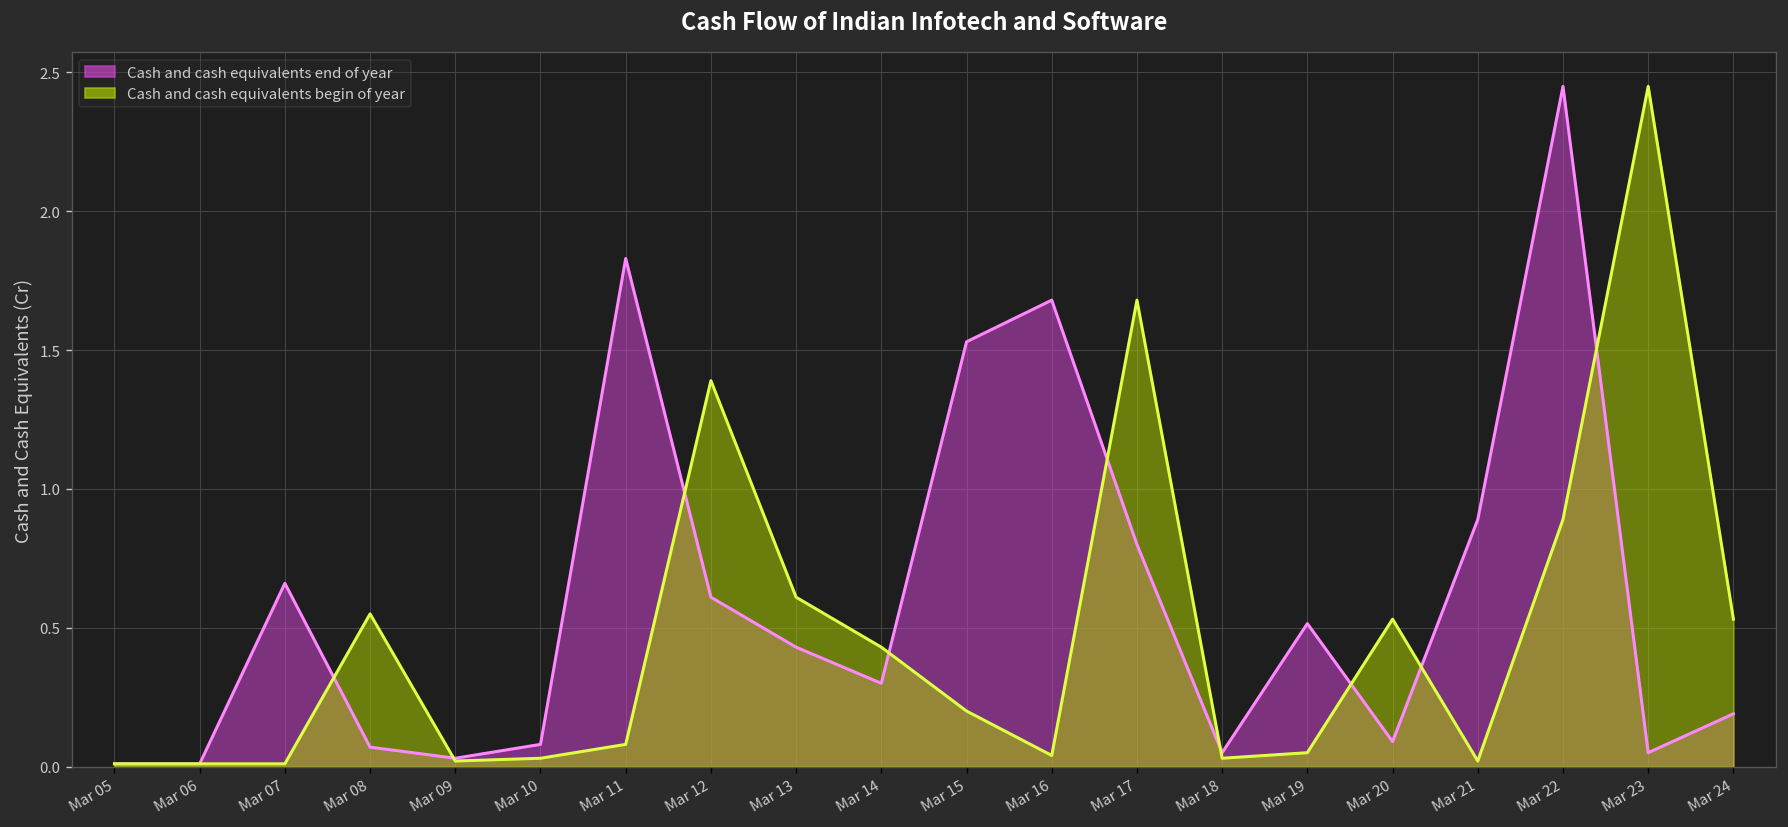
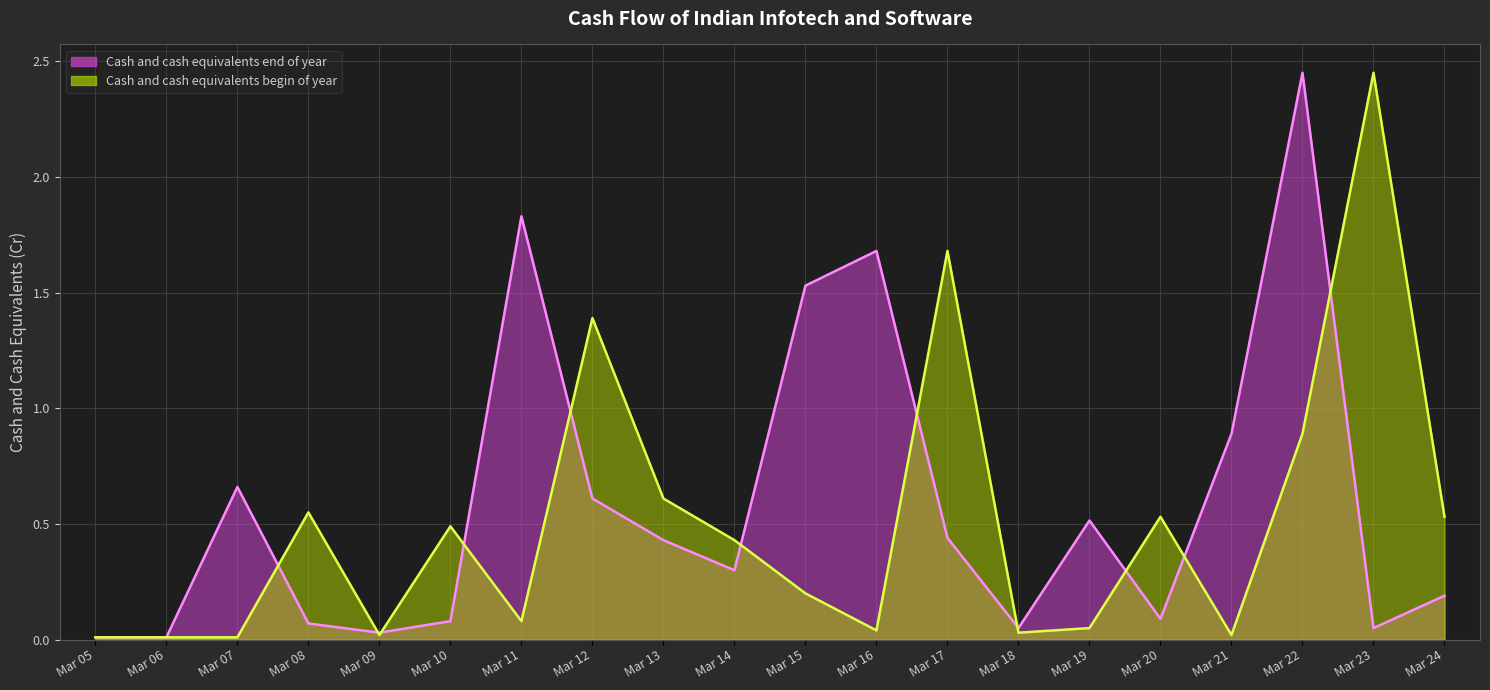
  {
    "Cash and cash equivalents end of year": {
      "Mar 07": 0.66,
      "Mar 08": 0.07,
      "Mar 10": 0.08,
      "Mar 11": 1.83,
      "Mar 12": 0.61,
      "Mar 13": 0.43,
      "Mar 14": 0.30,
      "Mar 15": 1.53,
      "Mar 16": 1.68,
-     "Mar 17": 0.80,
+     "Mar 17": 0.44,
      "Mar 18": 0.05,
      "Mar 19": 0.52,
      "Mar 20": 0.09,
      "Mar 21": 0.89,
      "Mar 22": 2.45,
      "Mar 23": 0.05,
      "Mar 24": 0.19
    },
    "Cash and cash equivalents begin of year": {
      "Mar 07": 0.01,
      "Mar 08": 0.55,
-     "Mar 10": 0.03,
+     "Mar 10": 0.49,
      "Mar 11": 0.08,
      "Mar 12": 1.39,
      "Mar 13": 0.61,
      "Mar 14": 0.43,
      "Mar 15": 0.20,
      "Mar 16": 0.04,
      "Mar 17": 1.68,
      "Mar 18": 0.03,
      "Mar 19": 0.05,
      "Mar 20": 0.53,
      "Mar 21": 0.02,
      "Mar 22": 0.89,
      "Mar 23": 2.45,
      "Mar 24": 0.53
    }
  }
